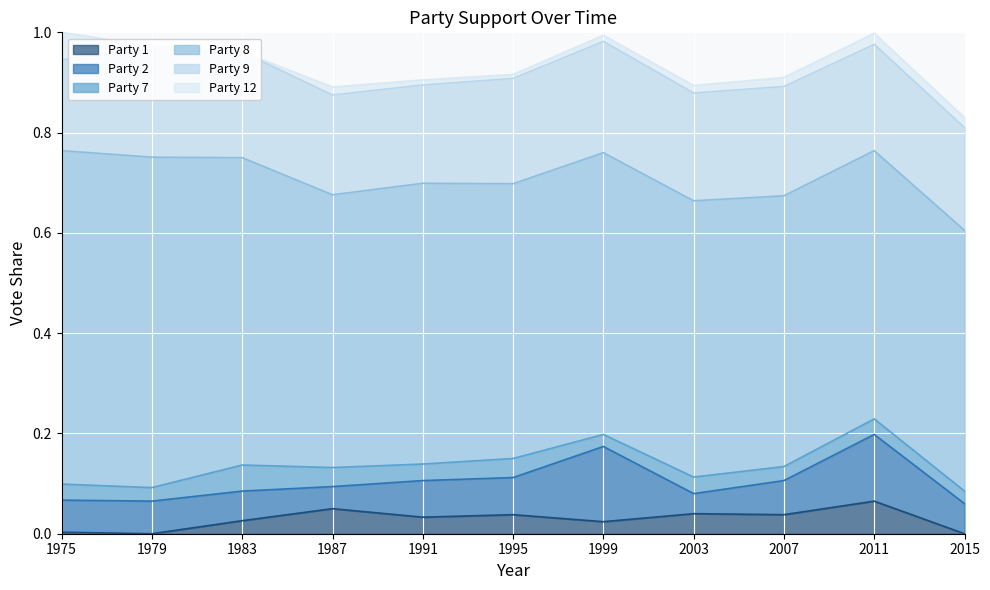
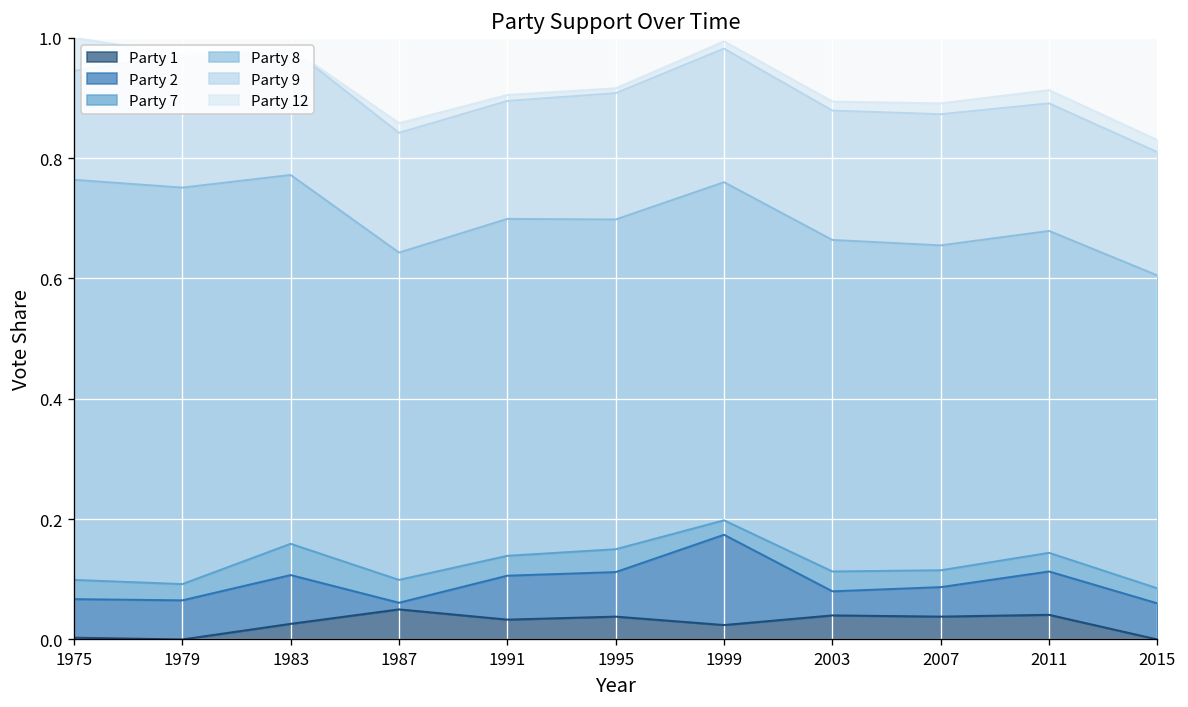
  {
    "Party 1": {
      "1975": 0.00,
      "1979": 0.00,
      "1983": 0.03,
      "1987": 0.05,
      "1991": 0.03,
      "1995": 0.04,
      "1999": 0.02,
      "2003": 0.04,
      "2007": 0.04,
-     "2011": 0.07,
+     "2011": 0.04,
      "2015": 0.00
    },
    "Party 2": {
      "1975": 0.06,
      "1979": 0.07,
-     "1983": 0.06,
-     "1987": 0.04,
+     "1983": 0.08,
+     "1987": 0.01,
      "1991": 0.07,
      "1995": 0.07,
      "1999": 0.15,
      "2003": 0.04,
-     "2007": 0.07,
-     "2011": 0.13,
+     "2007": 0.05,
+     "2011": 0.07,
      "2015": 0.06
    }
  }
